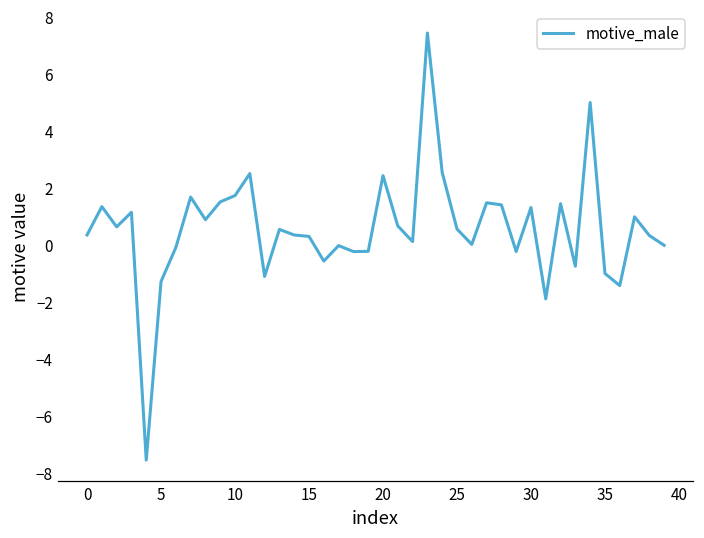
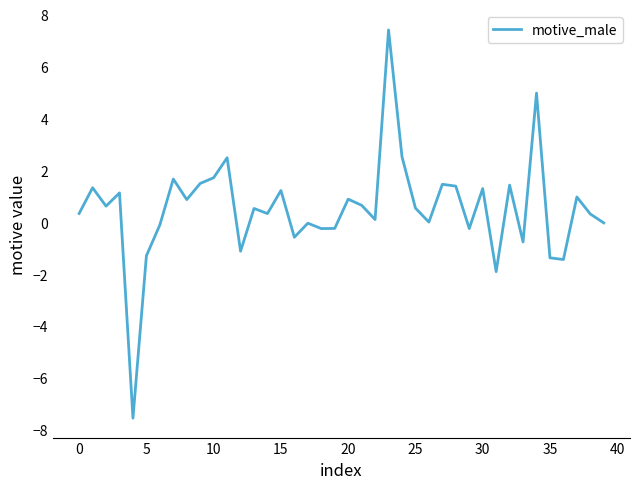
  {
    "0": 0.4,
    "5": -1.3,
    "10": 1.7,
-   "15": 0.3,
-   "20": 2.4,
+   "15": 1.2,
+   "20": 0.9,
    "25": 0.6,
    "30": 1.3,
-   "35": -1.0
+   "35": -1.4
  }
